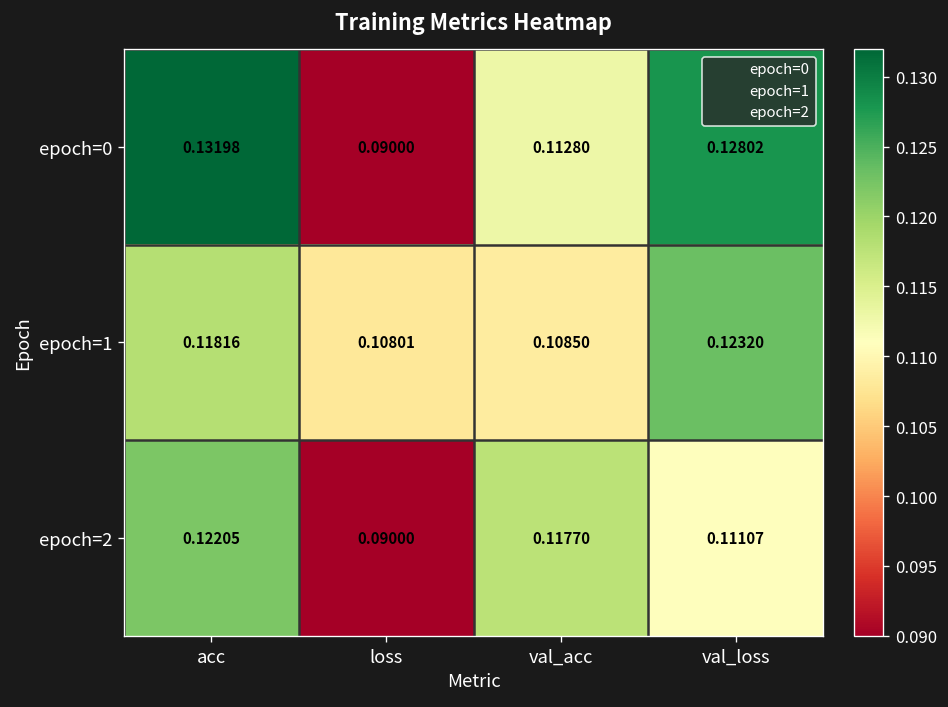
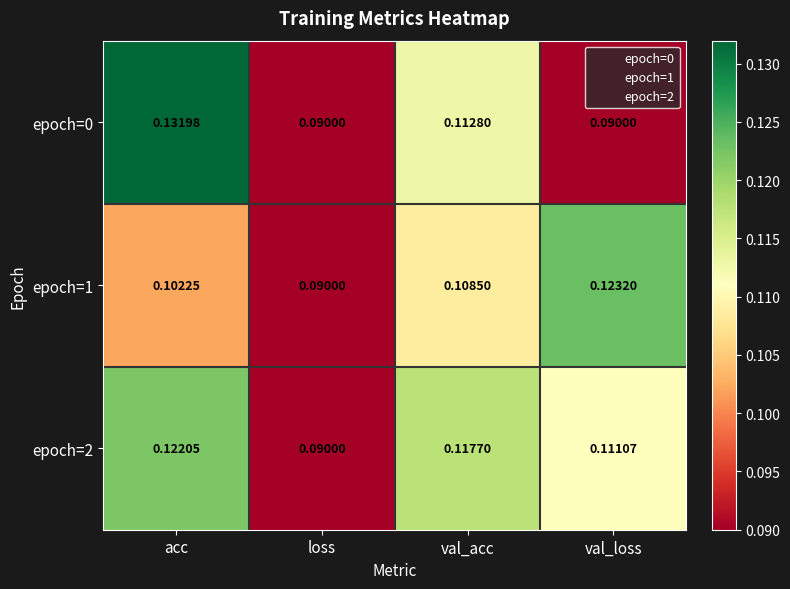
  {
    "epoch=0": {
      "acc": 0.13198,
      "loss": 0.09000,
      "val_acc": 0.11280,
-     "val_loss": 0.12802
+     "val_loss": 0.09000
    },
    "epoch=1": {
-     "acc": 0.11816,
-     "loss": 0.10801,
+     "acc": 0.10225,
+     "loss": 0.09000,
      "val_acc": 0.10850,
      "val_loss": 0.12320
    },
    "epoch=2": {
      "acc": 0.12205,
      "loss": 0.09000,
      "val_acc": 0.11770,
      "val_loss": 0.11107
    }
  }
